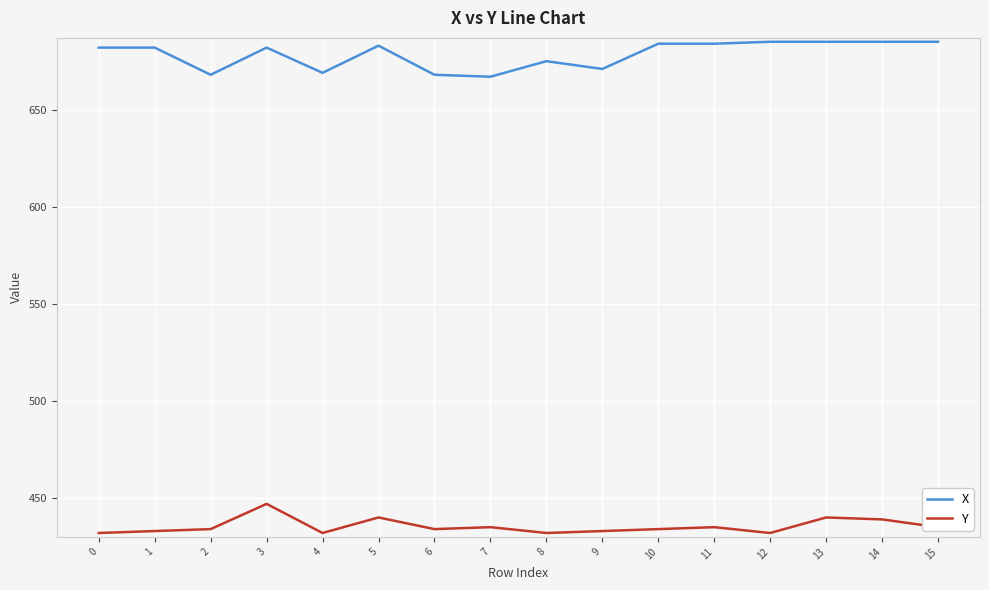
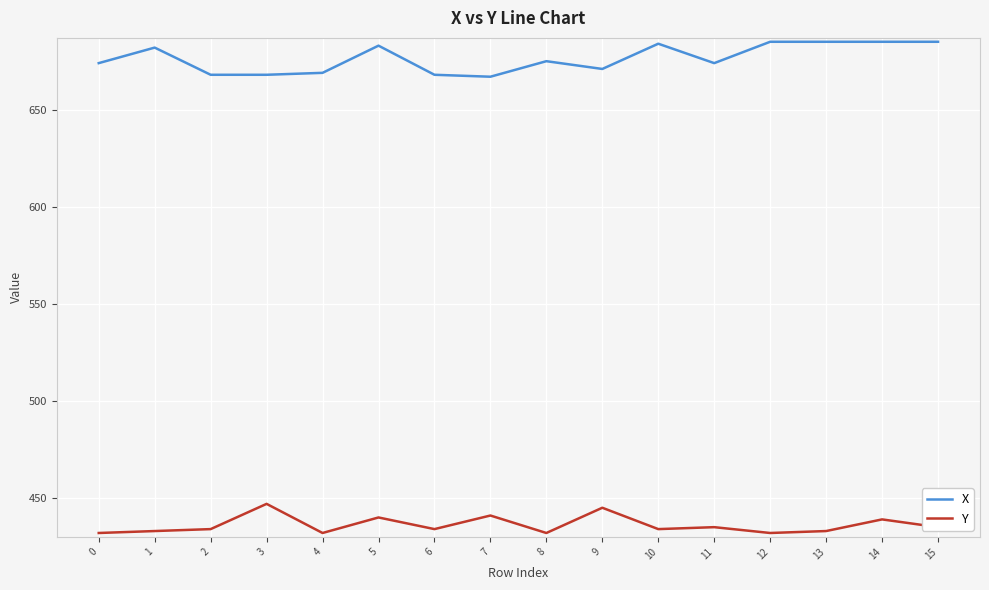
  {
    "X": {
-     "0": 682,
+     "0": 674,
      "1": 682,
      "2": 668,
-     "3": 682,
+     "3": 668,
      "4": 669,
      "5": 683,
      "6": 668,
      "7": 667,
      "8": 675,
      "9": 671,
      "10": 684,
-     "11": 684,
+     "11": 674,
      "12": 685,
      "13": 685,
      "14": 685,
      "15": 685
    },
    "Y": {
      "0": 432,
      "1": 433,
      "2": 434,
      "3": 447,
      "4": 432,
      "5": 440,
      "6": 434,
-     "7": 435,
+     "7": 441,
      "8": 432,
-     "9": 433,
+     "9": 445,
      "10": 434,
      "11": 435,
      "12": 432,
-     "13": 440,
+     "13": 433,
      "14": 439
    }
  }
